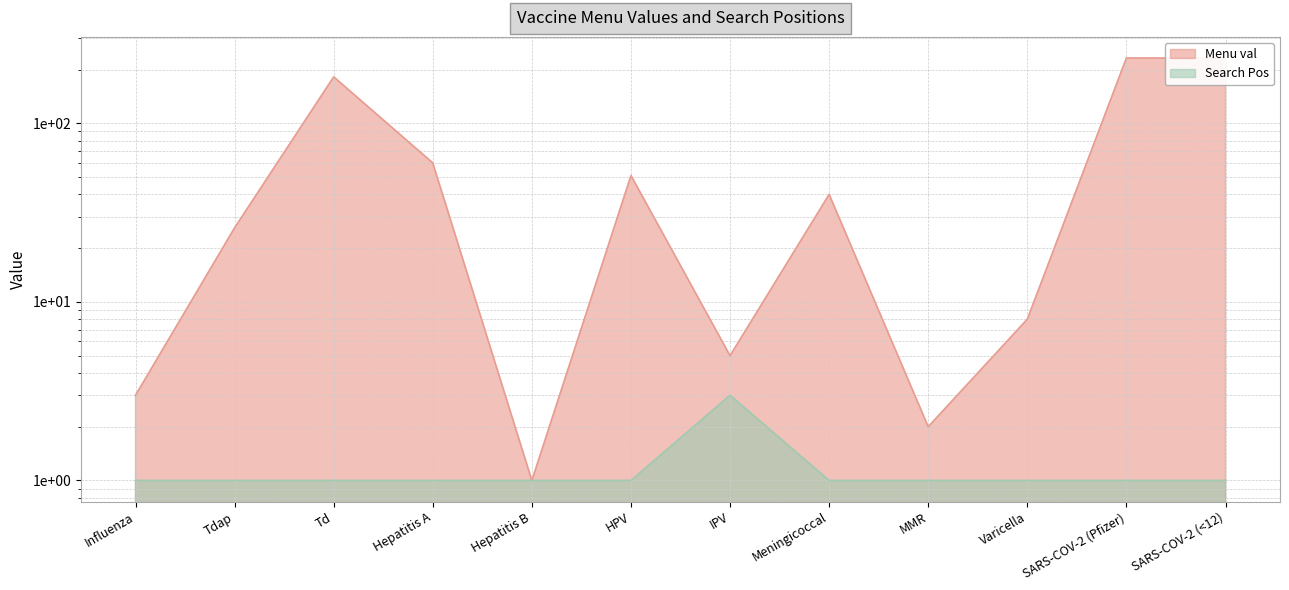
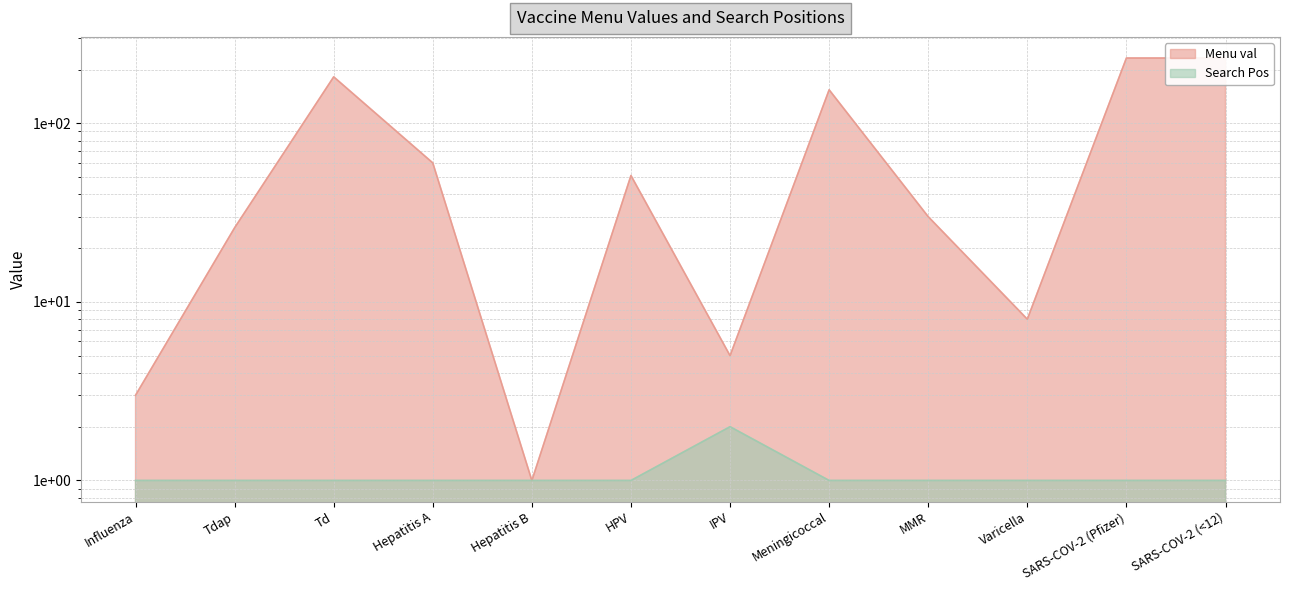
  {
    "Menu val": {
      "Influenza": 3,
      "Tdap": 26,
      "Td": 180,
      "Hepatitis A": 60,
      "HPV": 51,
      "IPV": 5,
-     "Meningicoccal": 40,
-     "MMR": 2,
+     "Meningicoccal": 150,
+     "MMR": 30,
      "Varicella": 8,
      "SARS-COV-2 (Pfizer)": 230
    },
    "Search Pos": {
      "Influenza": 1,
      "Tdap": 1,
      "Td": 1,
      "Hepatitis A": 1,
      "HPV": 1,
-     "IPV": 3,
+     "IPV": 2,
      "Meningicoccal": 1,
      "MMR": 1,
      "Varicella": 1,
      "SARS-COV-2 (Pfizer)": 1,
      "SARS-COV-2 (<12)": 1
    }
  }
